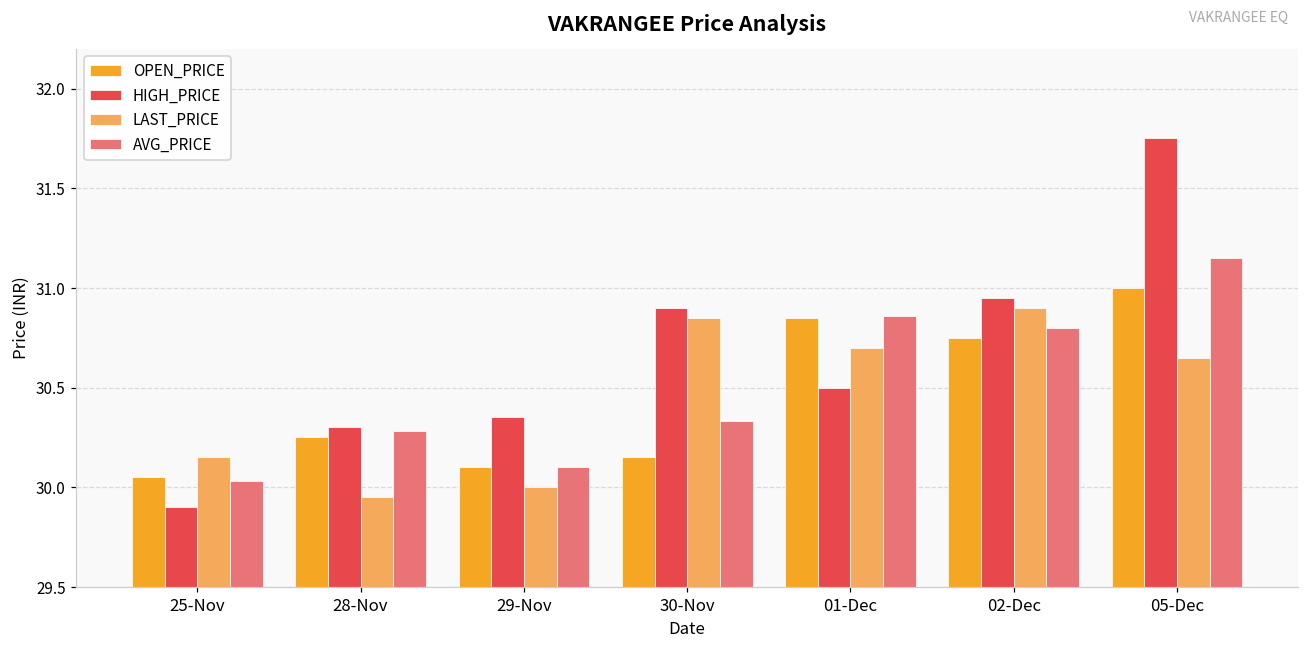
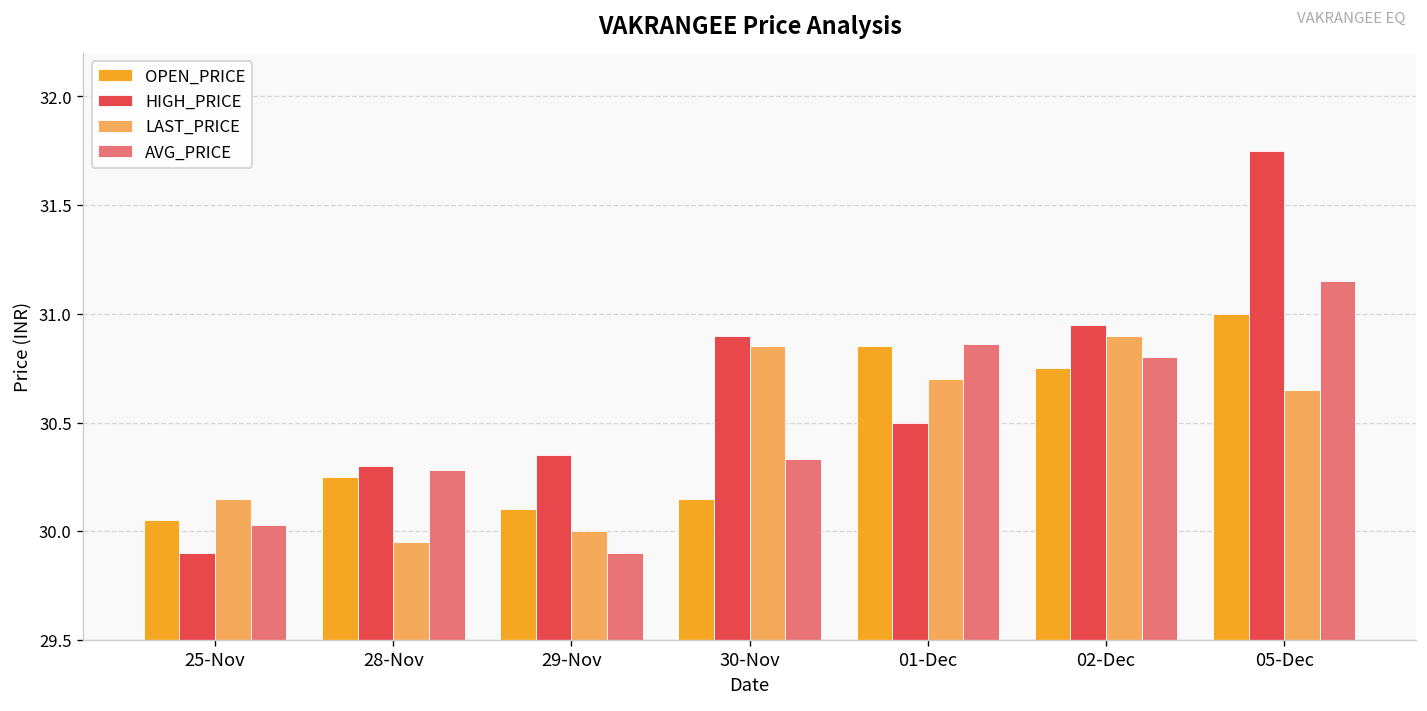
  {
    "HIGH_PRICE": {
      "25-Nov": 29.9,
      "28-Nov": 30.3,
      "29-Nov": 30.35,
      "30-Nov": 30.9,
      "01-Dec": 30.5,
      "02-Dec": 30.95,
      "05-Dec": 31.75
    },
    "AVG_PRICE": {
      "25-Nov": 30.03,
      "28-Nov": 30.28,
-     "29-Nov": 30.1,
+     "29-Nov": 29.9,
      "30-Nov": 30.33,
      "01-Dec": 30.86,
      "02-Dec": 30.8,
      "05-Dec": 31.15
    }
  }
